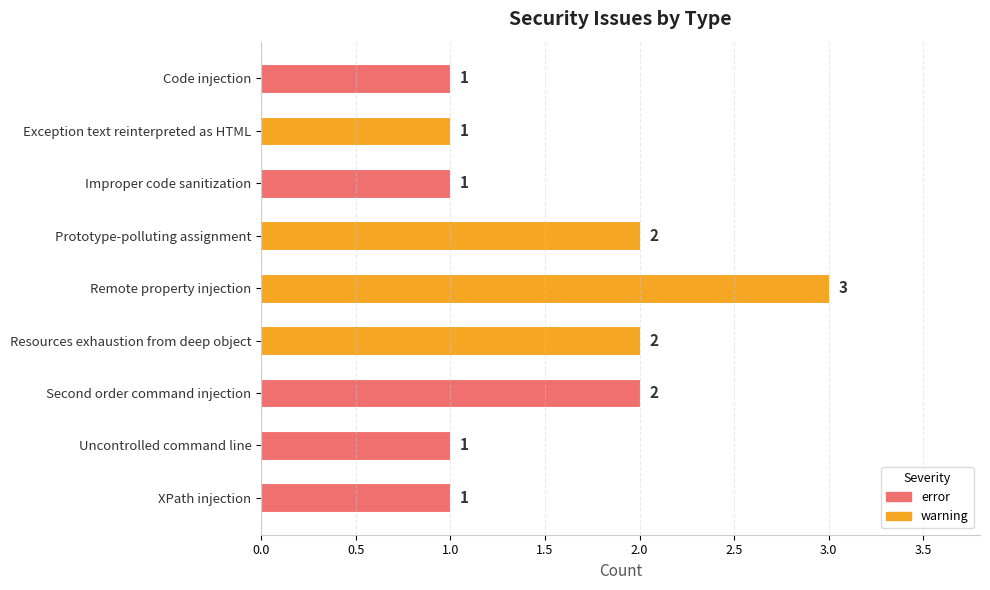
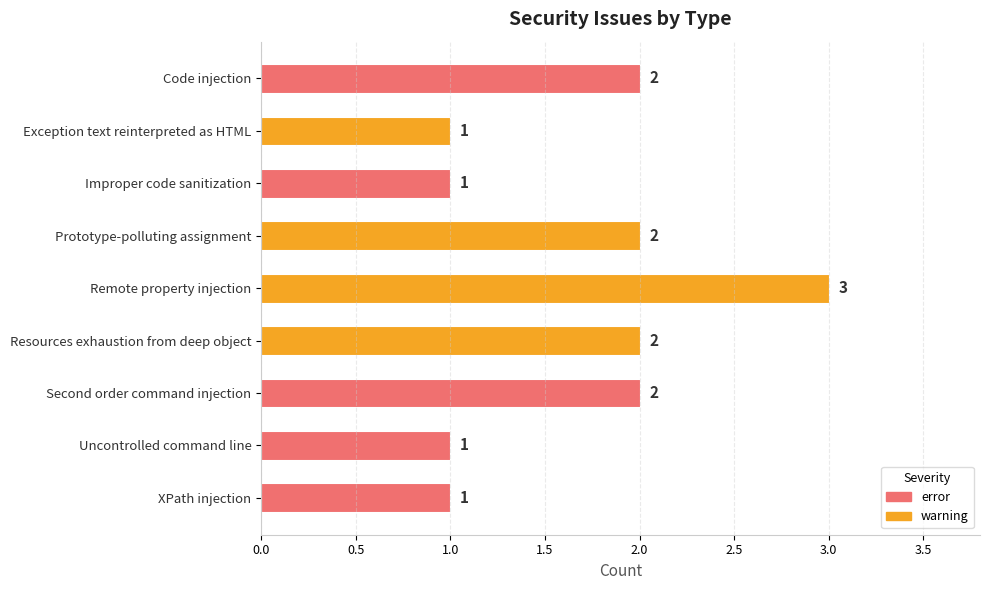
  {
-   "Code injection": 1,
+   "Code injection": 2,
    "Exception text reinterpreted as HTML": 1,
    "Improper code sanitization": 1,
    "Prototype-polluting assignment": 2,
    "Remote property injection": 3,
    "Resources exhaustion from deep object": 2,
    "Second order command injection": 2,
    "Uncontrolled command line": 1,
    "XPath injection": 1
  }
